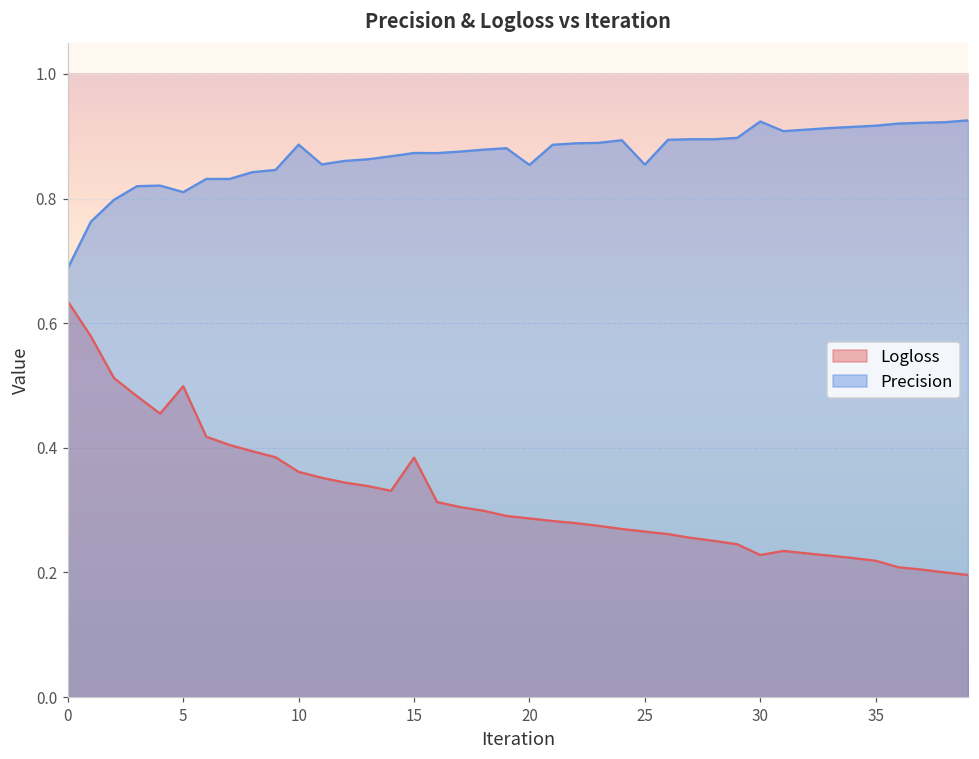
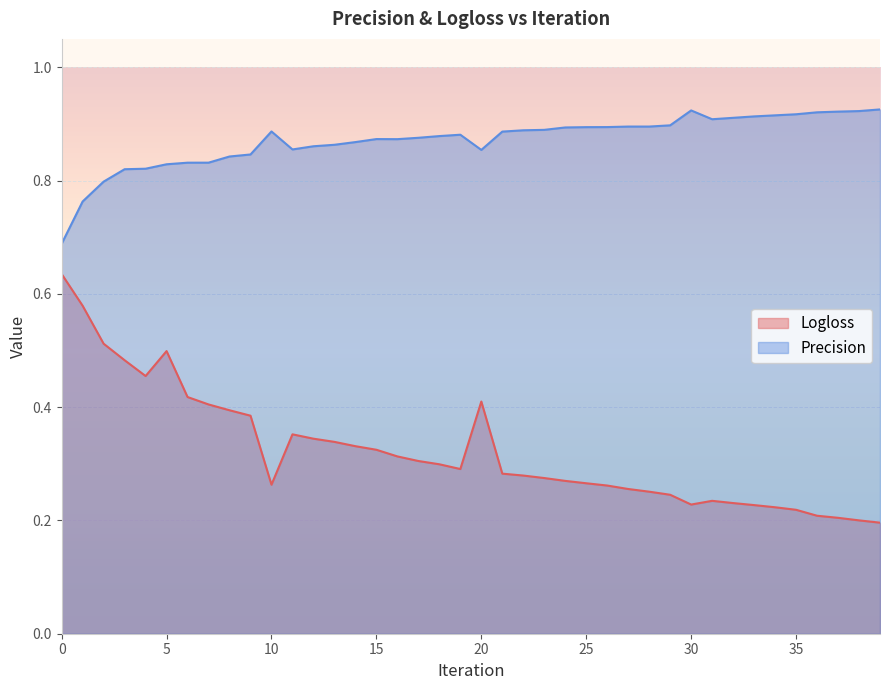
  {
    "Logloss": {
      "0": 0.63,
      "5": 0.50,
-     "10": 0.36,
-     "15": 0.38,
-     "20": 0.29,
+     "10": 0.26,
+     "15": 0.32,
+     "20": 0.41,
      "25": 0.27,
      "30": 0.23,
      "35": 0.22
    },
    "Precision": {
      "0": 0.69,
-     "5": 0.81,
+     "5": 0.83,
      "10": 0.89,
      "15": 0.87,
      "20": 0.85,
-     "25": 0.85,
+     "25": 0.89,
      "30": 0.92,
      "35": 0.92
    }
  }
